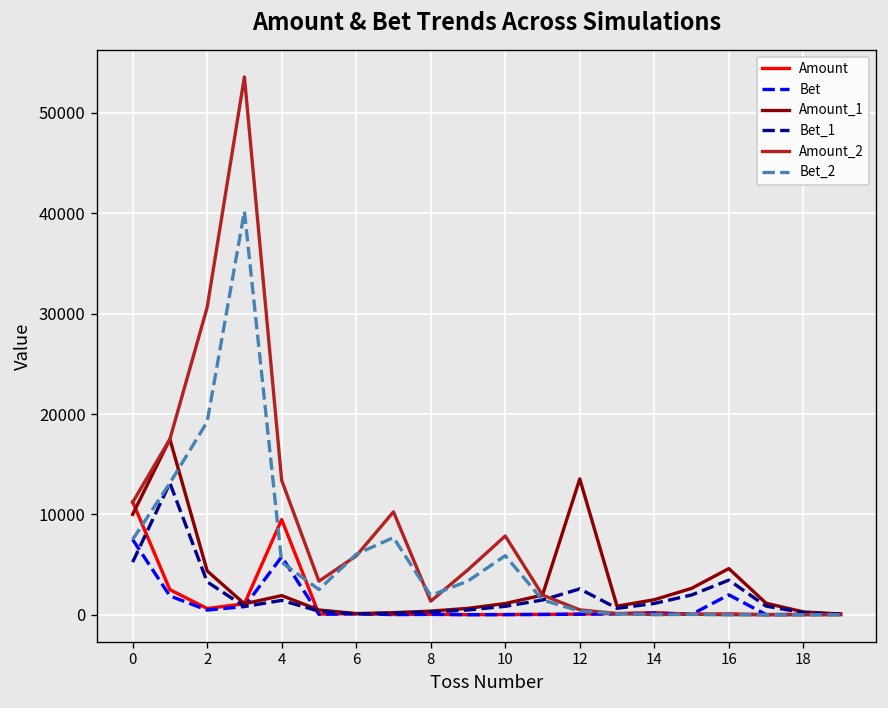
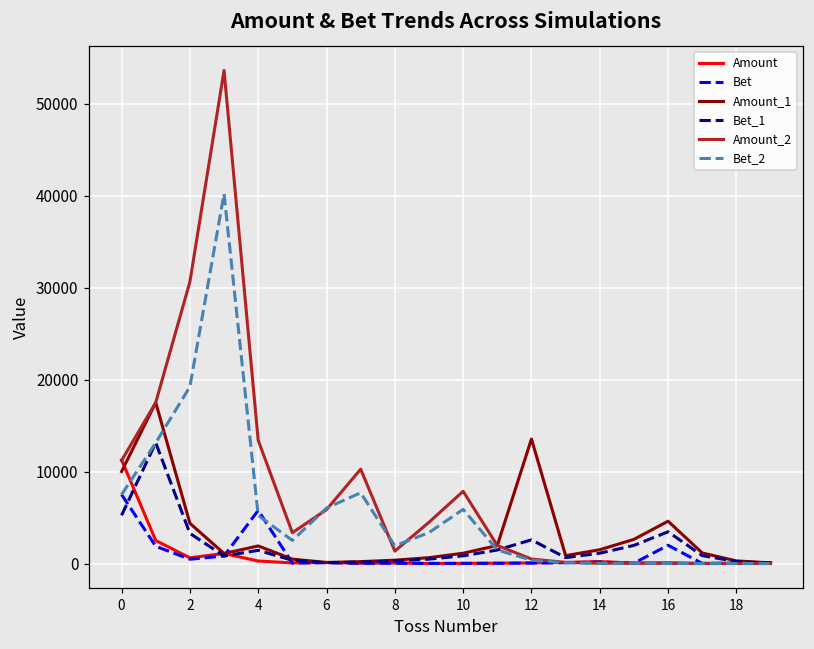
  {
    "Amount": {
-     "4": 9000
+     "4": 0
    },
    "Bet": {
      "4": 6000,
      "16": 2000
    },
    "Amount_1": {
      "0": 10000,
      "2": 4000,
      "4": 2000,
      "12": 14000,
      "14": 2000,
      "16": 5000
    },
    "Bet_1": {
      "0": 5000,
      "2": 3000,
      "4": 1000,
      "12": 3000,
      "14": 1000,
      "16": 3000
    },
    "Amount_2": {
      "2": 31000,
      "4": 13000,
      "8": 1000,
      "10": 8000
    },
    "Bet_2": {
      "2": 19000,
      "4": 5000,
      "8": 2000,
      "10": 6000
    }
  }
